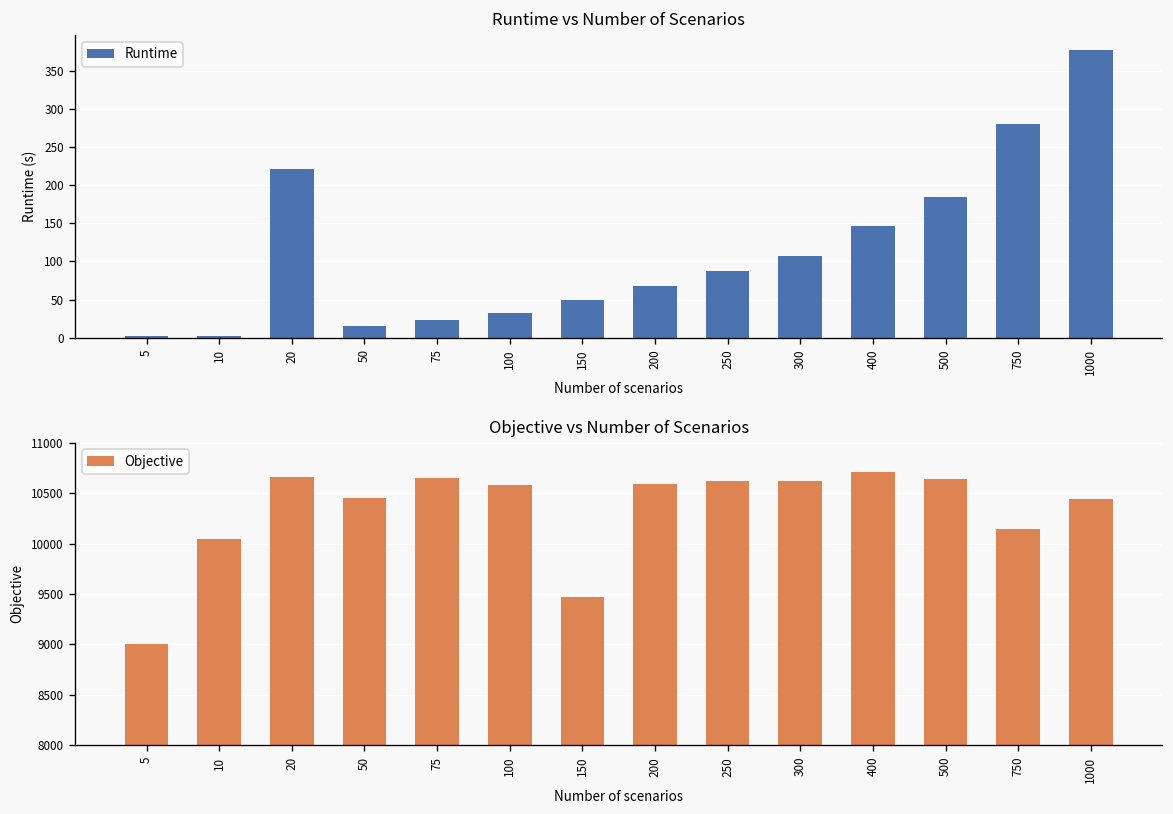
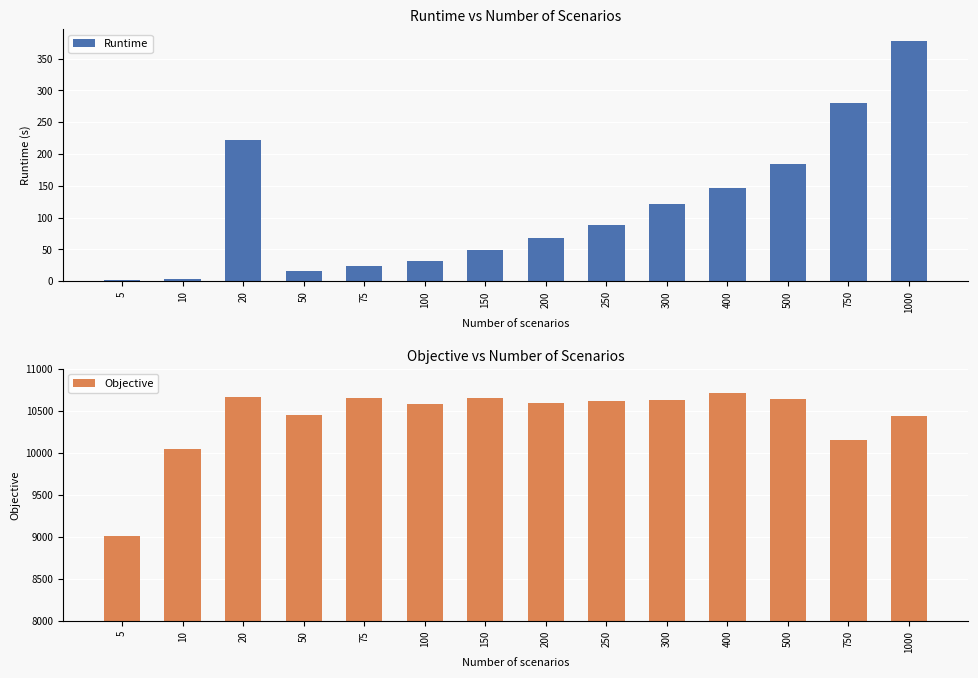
  {
    "Runtime vs Number of Scenarios": {
      "20": 220,
      "50": 20,
      "75": 20,
      "100": 30,
      "150": 50,
      "200": 70,
      "250": 90,
-     "300": 110,
+     "300": 120,
      "400": 150,
      "500": 180,
      "750": 280,
      "1000": 380
    },
    "Objective vs Number of Scenarios": {
      "5": 9000,
      "10": 10000,
      "20": 10700,
      "50": 10400,
      "75": 10600,
      "100": 10600,
-     "150": 9500,
+     "150": 10600,
      "200": 10600,
      "250": 10600,
      "300": 10600,
      "400": 10700,
      "500": 10600,
      "750": 10100,
      "1000": 10400
    }
  }
